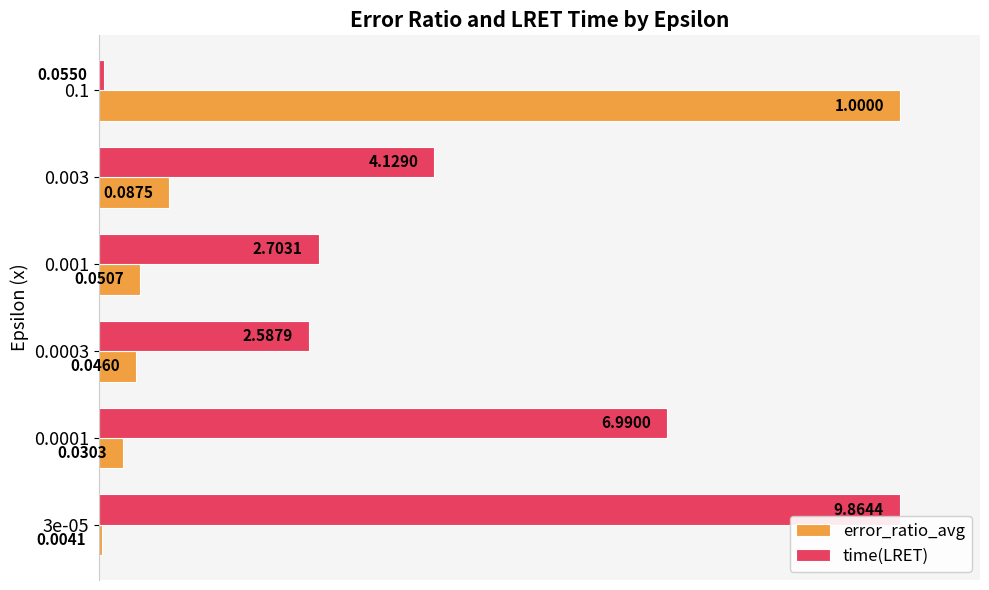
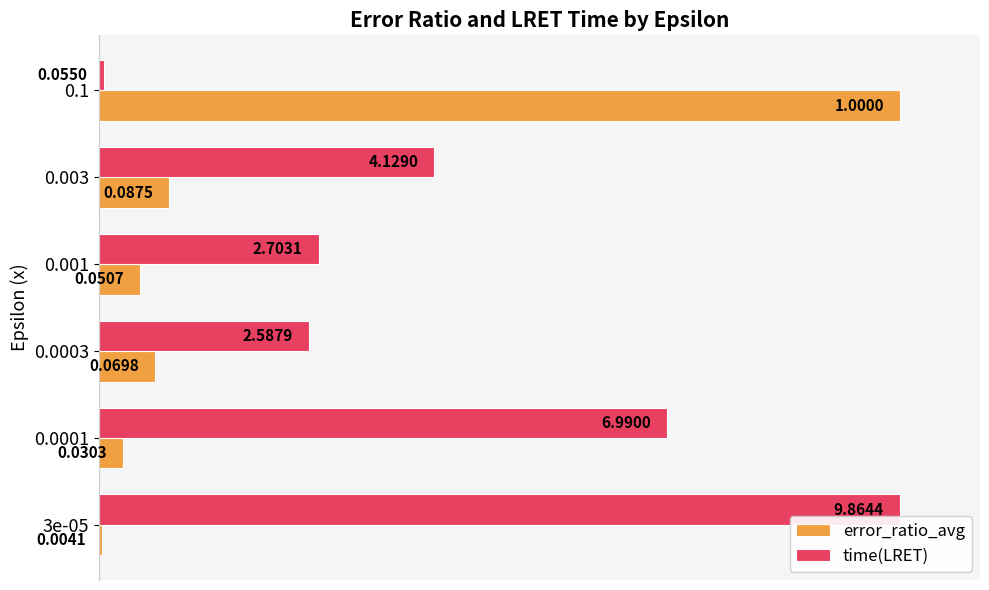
  {
    "error_ratio_avg": {
-     "0.0003": 0.0460
+     "0.0003": 0.0698
    }
  }
